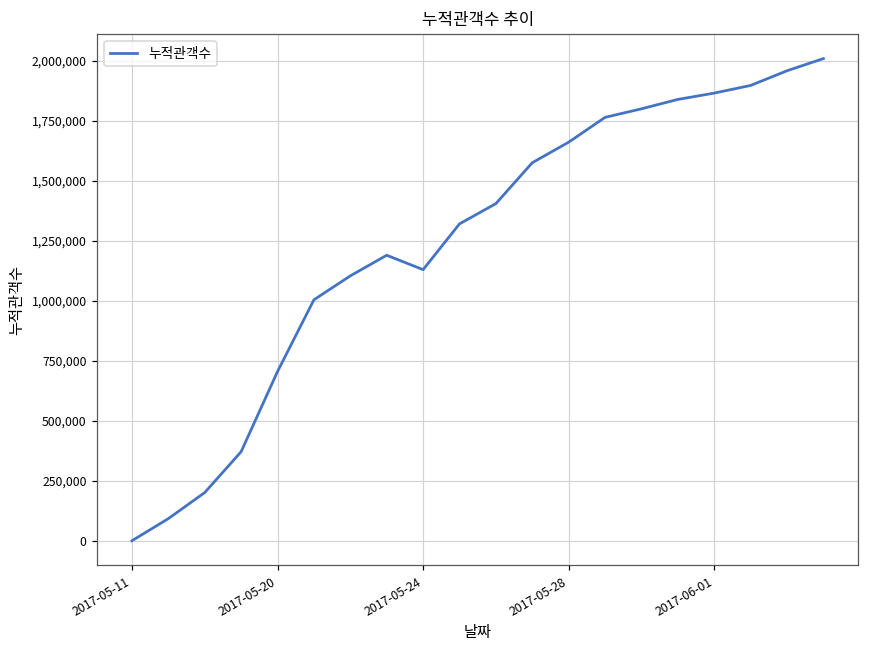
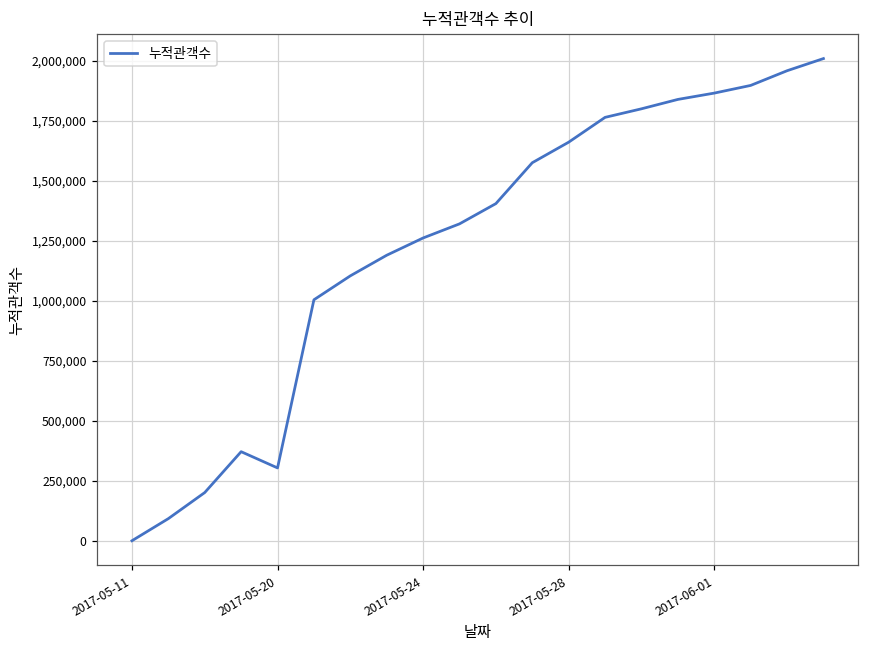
  {
    "2017-05-11": "0",
-   "2017-05-20": "710,000",
-   "2017-05-24": "1,130,000",
+   "2017-05-20": "300,000",
+   "2017-05-24": "1,260,000",
    "2017-05-28": "1,660,000",
    "2017-06-01": "1,860,000"
  }
